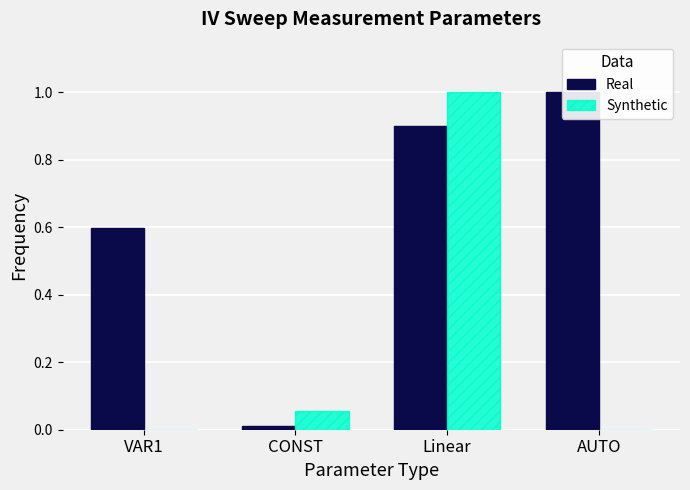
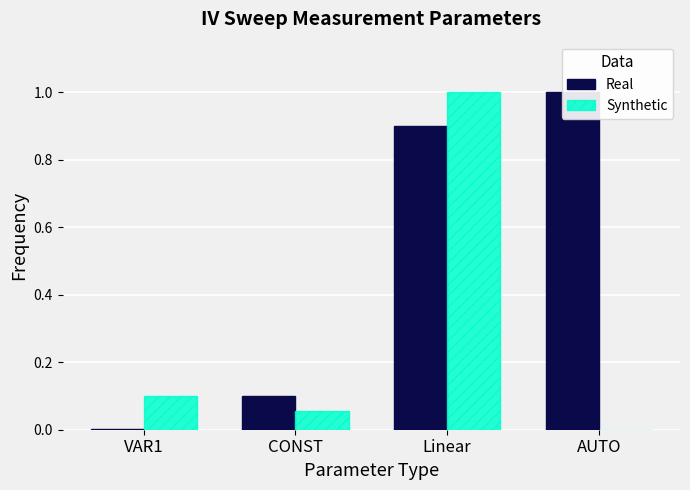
  {
    "Real": {
-     "VAR1": 0.60,
-     "CONST": 0.01,
+     "VAR1": 0.00,
+     "CONST": 0.10,
      "Linear": 0.90
    },
    "Synthetic": {
-     "VAR1": 0.0,
+     "VAR1": 0.1,
      "CONST": 0.06,
      "Linear": 1.0,
      "AUTO": 0.0
    }
  }
